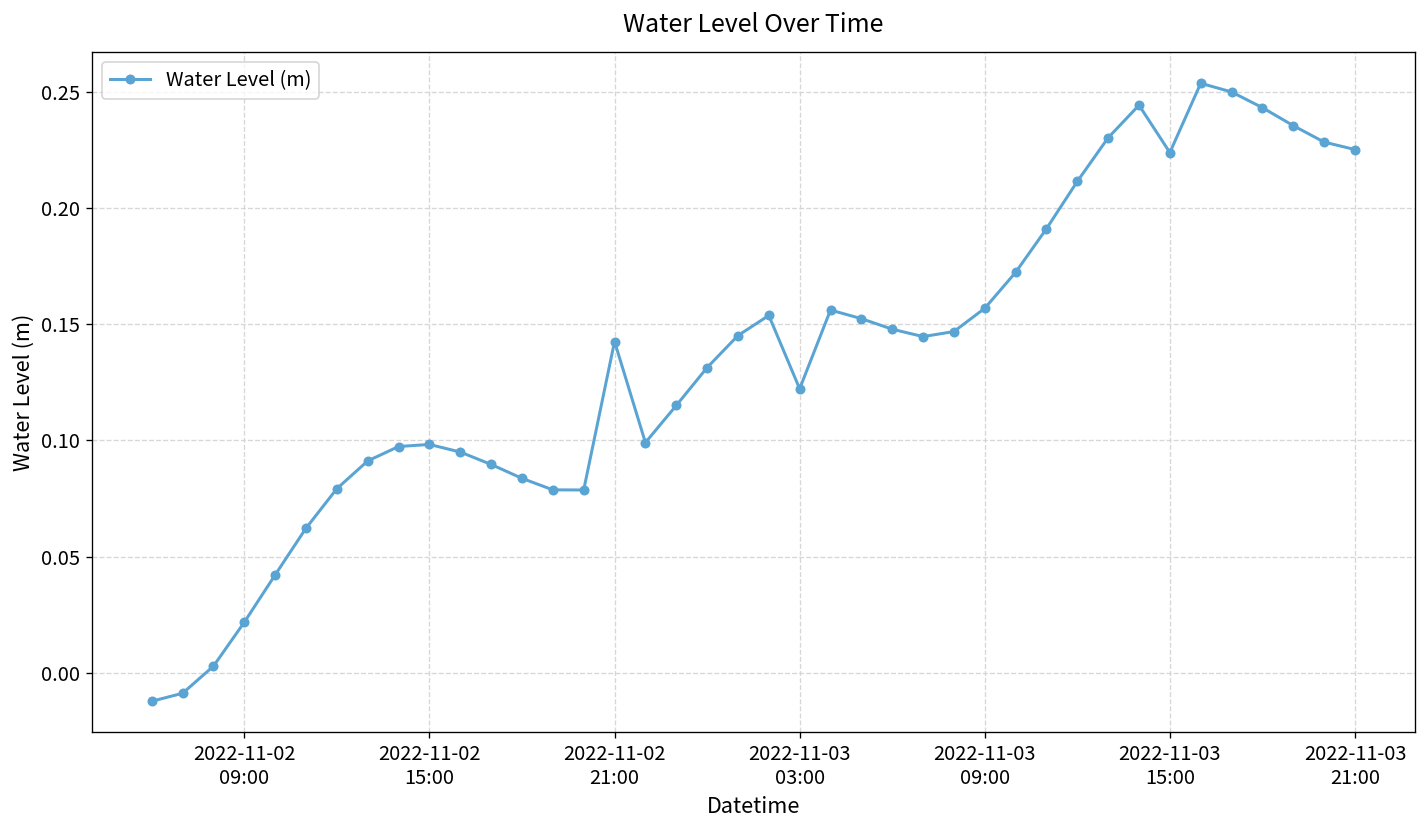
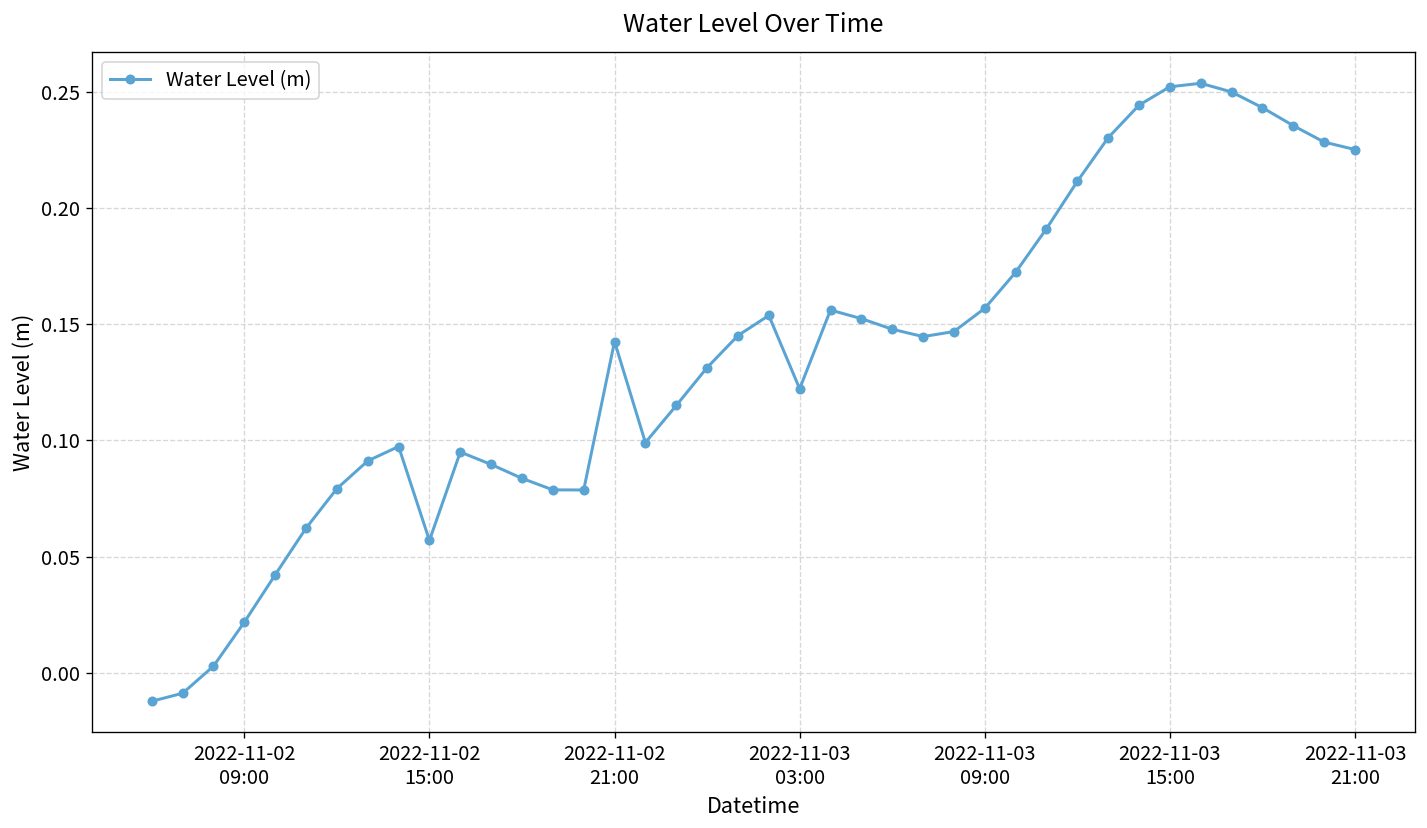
  {
    "2022-11-02 09:00": 0.022,
-   "2022-11-02 15:00": 0.098,
+   "2022-11-02 15:00": 0.057,
    "2022-11-02 21:00": 0.143,
    "2022-11-03 03:00": 0.122,
    "2022-11-03 09:00": 0.157,
-   "2022-11-03 15:00": 0.224,
+   "2022-11-03 15:00": 0.252,
    "2022-11-03 21:00": 0.225
  }
